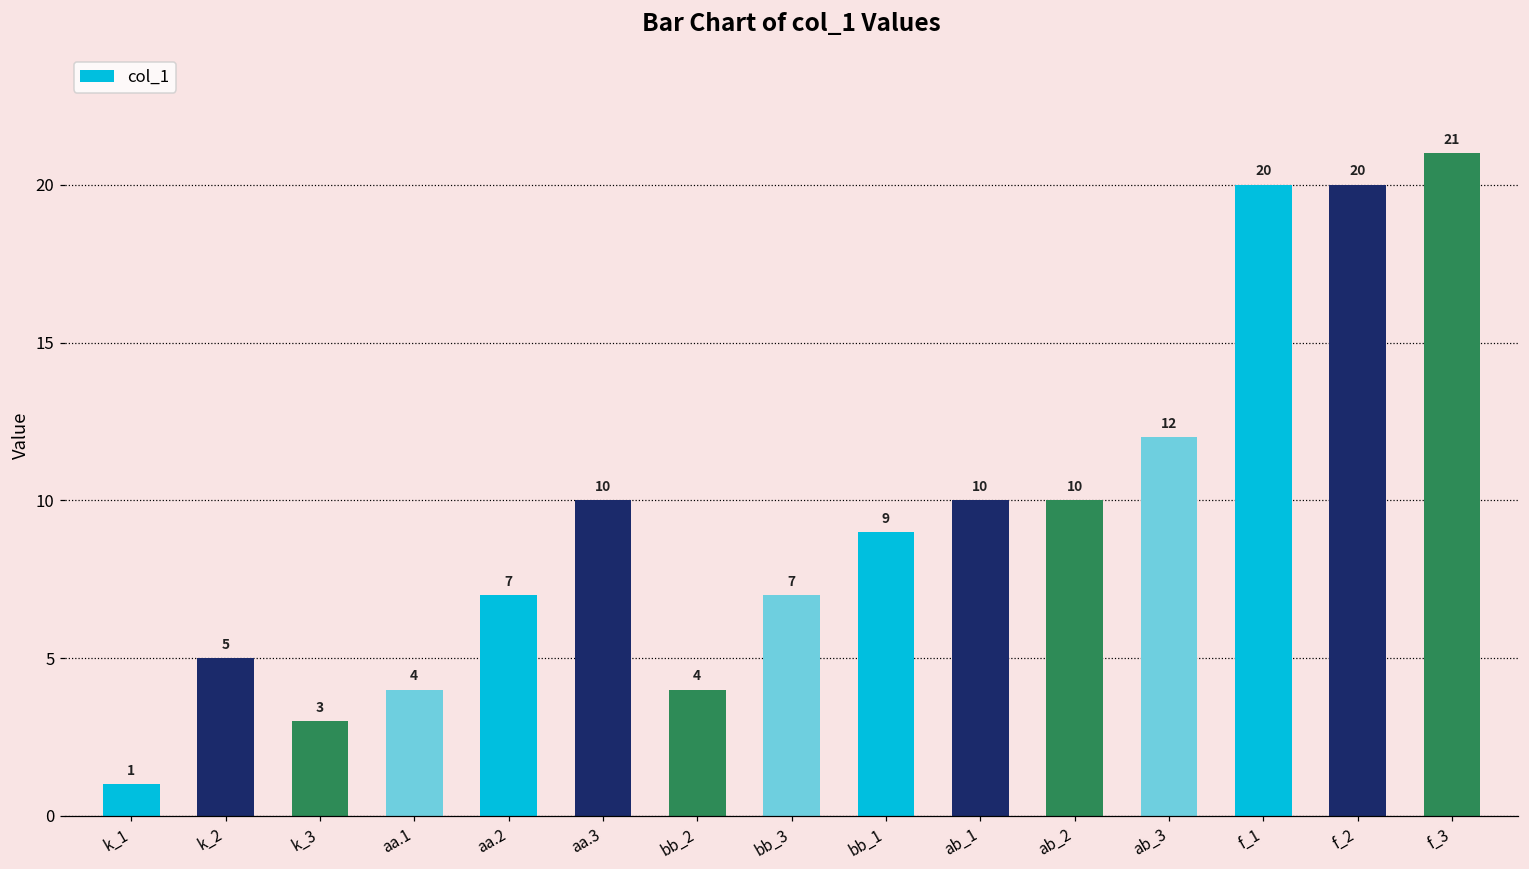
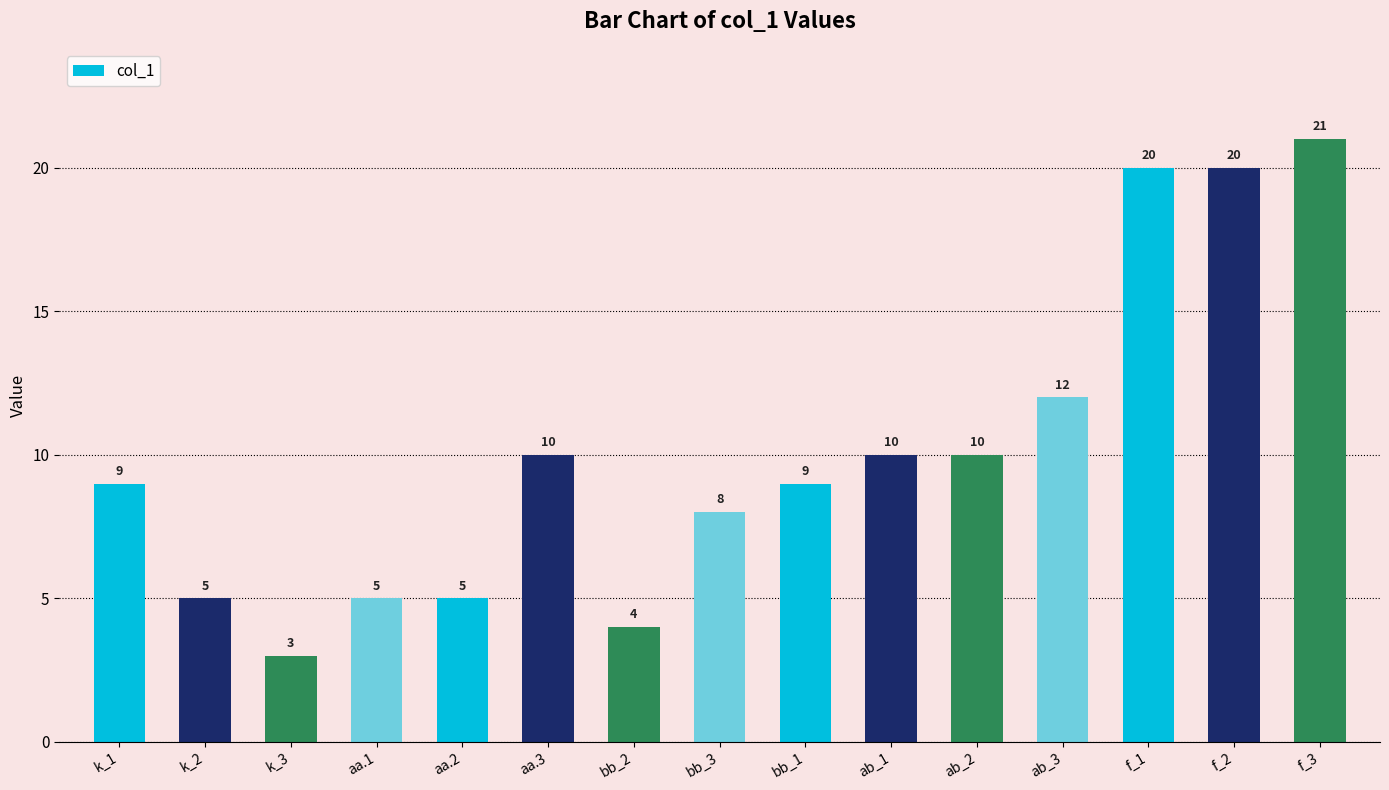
  {
-   "k_1": 1,
+   "k_1": 9,
    "k_2": 5,
    "k_3": 3,
-   "aa.1": 4,
-   "aa.2": 7,
+   "aa.1": 5,
+   "aa.2": 5,
    "aa.3": 10,
    "bb_2": 4,
-   "bb_3": 7,
+   "bb_3": 8,
    "bb_1": 9,
    "ab_1": 10,
    "ab_2": 10,
    "ab_3": 12,
    "f_1": 20,
    "f_2": 20,
    "f_3": 21
  }
